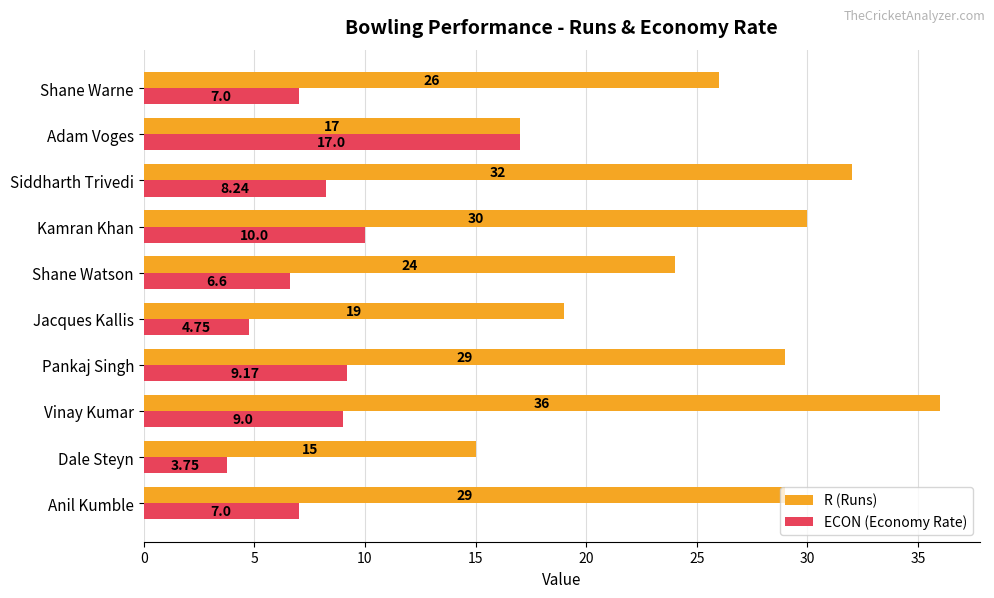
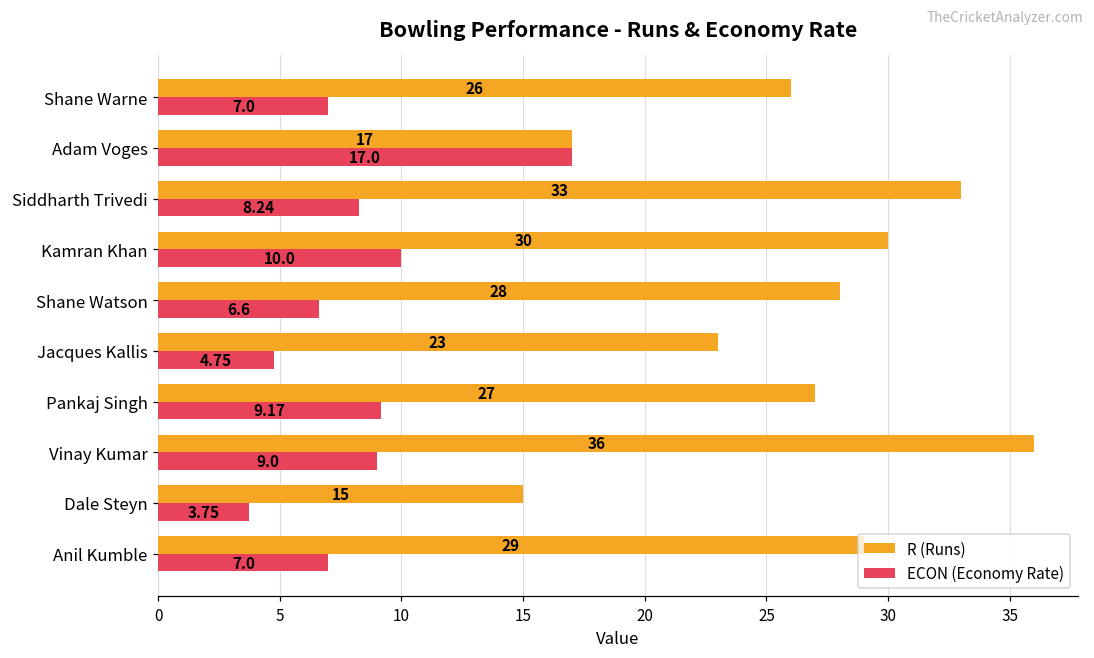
  {
    "R (Runs)": {
      "Shane Warne": 26,
      "Adam Voges": 17,
-     "Siddharth Trivedi": 32,
+     "Siddharth Trivedi": 33,
      "Kamran Khan": 30,
-     "Shane Watson": 24,
-     "Jacques Kallis": 19,
-     "Pankaj Singh": 29,
+     "Shane Watson": 28,
+     "Jacques Kallis": 23,
+     "Pankaj Singh": 27,
      "Vinay Kumar": 36,
      "Dale Steyn": 15
    },
    "ECON (Economy Rate)": {
      "Shane Warne": 7.0,
      "Adam Voges": 17.0,
      "Siddharth Trivedi": 8.24,
      "Kamran Khan": 10.0,
      "Shane Watson": 6.6,
      "Jacques Kallis": 4.75,
      "Pankaj Singh": 9.17,
      "Vinay Kumar": 9.0,
      "Dale Steyn": 3.75,
      "Anil Kumble": 7.0
    }
  }
